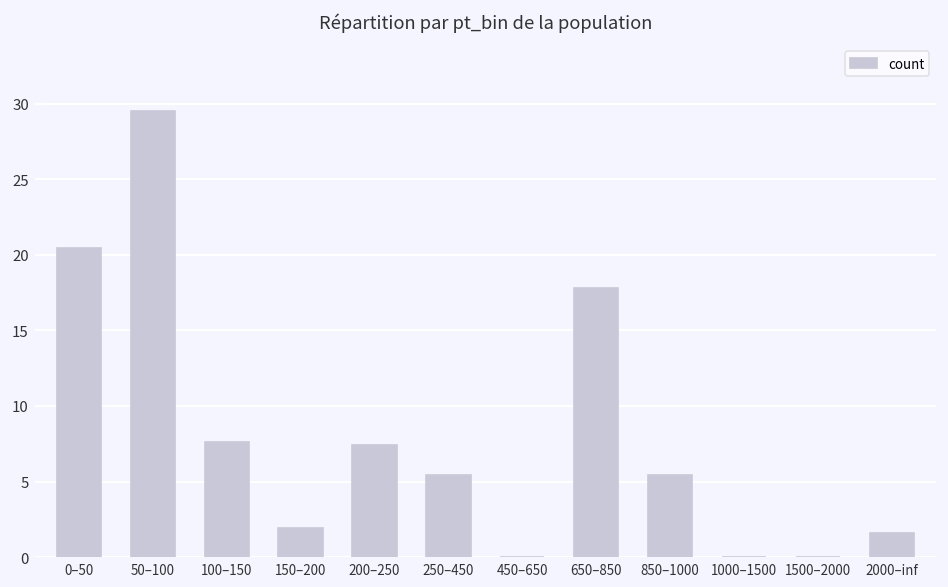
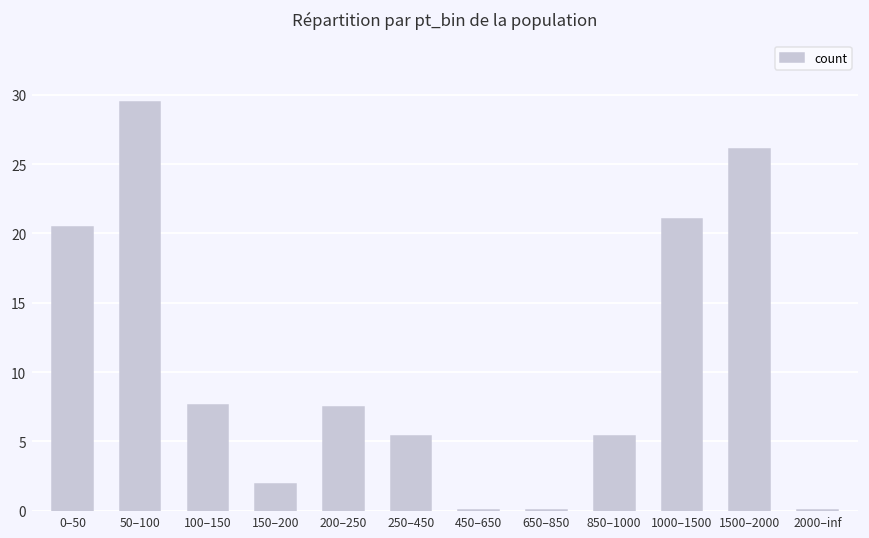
  {
    "0–50": 20.5,
    "50–100": 29.5,
    "100–150": 7.6,
    "150–200": 1.9,
    "200–250": 7.4,
    "250–450": 5.4,
-   "650–850": 17.8,
+   "650–850": 0.0,
    "850–1000": 5.4,
-   "1000–1500": 0.0,
-   "1500–2000": 0.0,
-   "2000–inf": 1.6
+   "1000–1500": 21.1,
+   "1500–2000": 26.1,
+   "2000–inf": 0.0
  }
